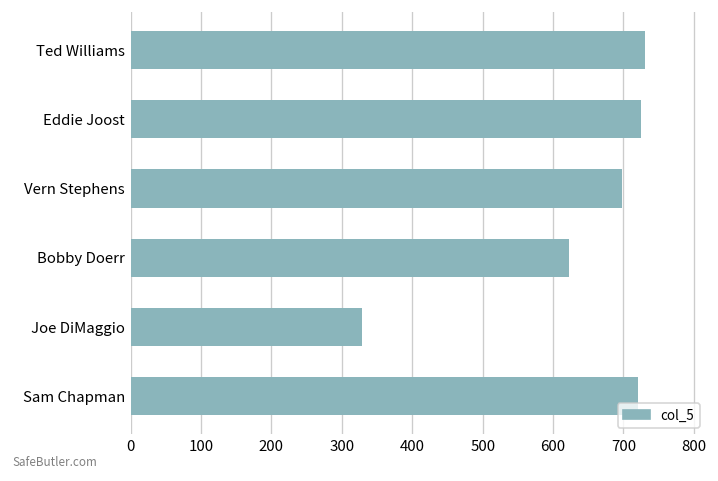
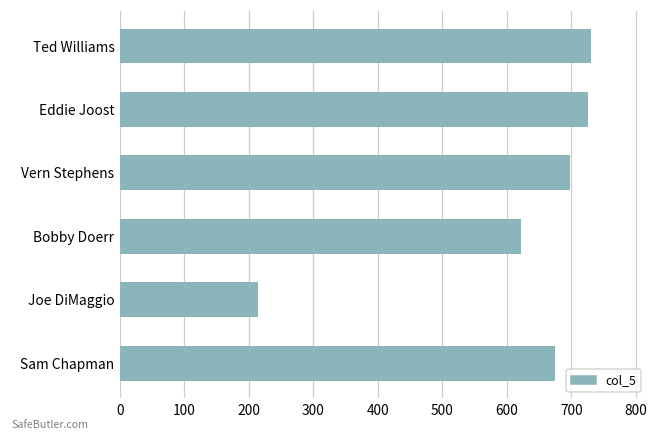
  {
    "Ted Williams": 730,
    "Eddie Joost": 730,
    "Vern Stephens": 700,
    "Bobby Doerr": 620,
-   "Joe DiMaggio": 330,
-   "Sam Chapman": 720
+   "Joe DiMaggio": 220,
+   "Sam Chapman": 670
  }
